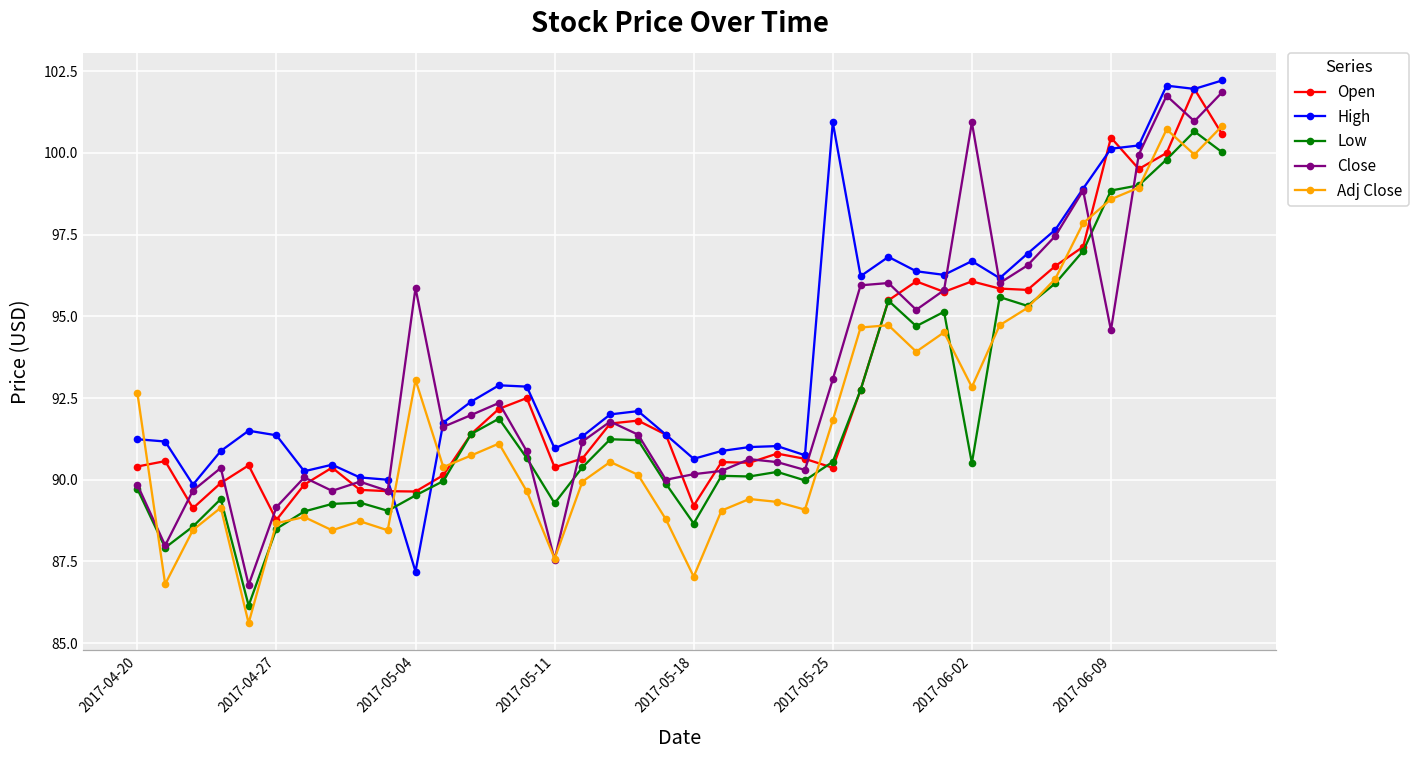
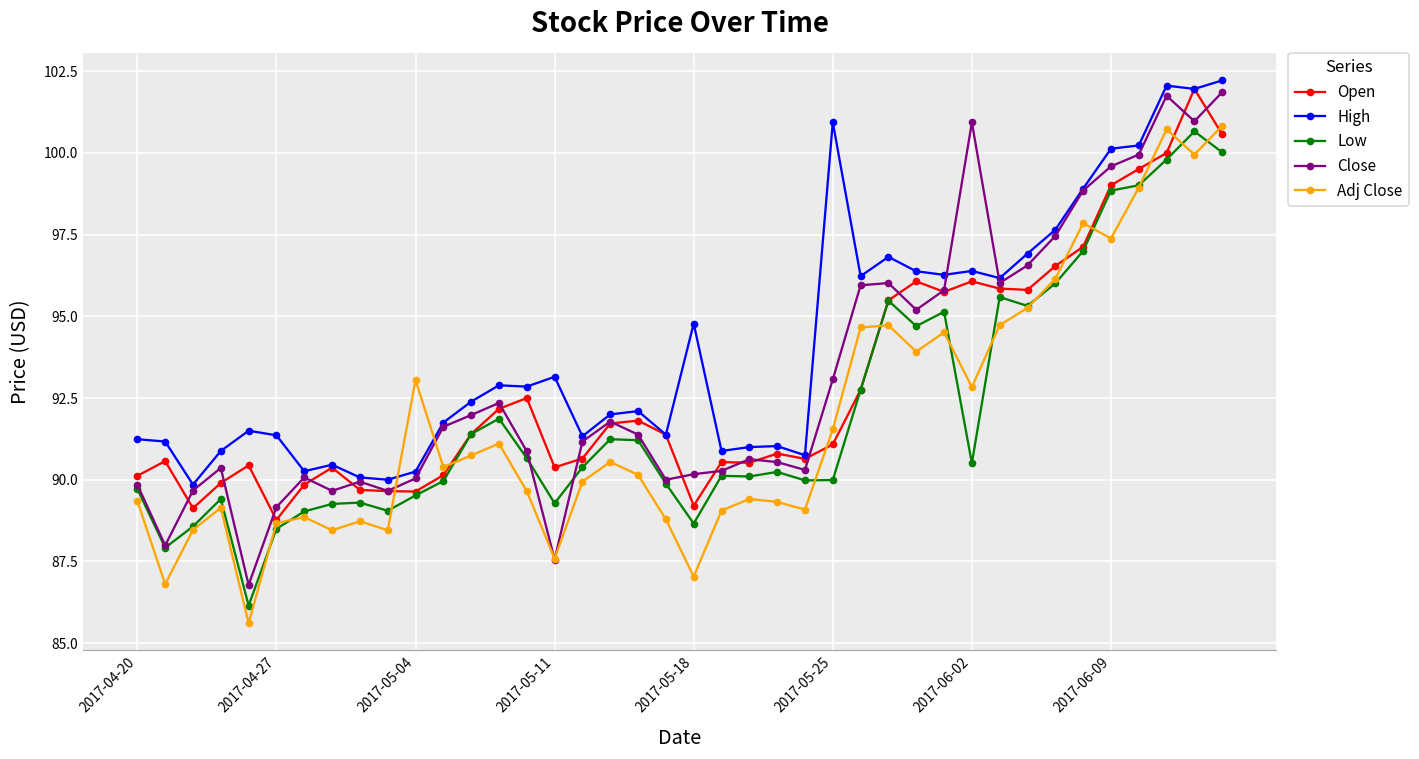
  {
    "Open": {
-     "2017-04-20": 90.4,
+     "2017-04-20": 90.1,
      "2017-04-27": 88.8,
      "2017-05-04": 89.6,
      "2017-05-11": 90.4,
      "2017-05-18": 89.2,
-     "2017-05-25": 90.4,
+     "2017-05-25": 91.1,
      "2017-06-02": 96.1,
-     "2017-06-09": 100.5
+     "2017-06-09": 99.0
    },
    "High": {
      "2017-04-20": 91.2,
      "2017-04-27": 91.4,
-     "2017-05-04": 87.2,
-     "2017-05-11": 91.0,
-     "2017-05-18": 90.6,
+     "2017-05-04": 90.3,
+     "2017-05-11": 93.2,
+     "2017-05-18": 94.8,
      "2017-05-25": 100.9,
-     "2017-06-02": 96.7,
+     "2017-06-02": 96.4,
      "2017-06-09": 100.1
    },
    "Low": {
      "2017-04-20": 89.7,
      "2017-04-27": 88.5,
      "2017-05-04": 89.5,
      "2017-05-11": 89.3,
      "2017-05-18": 88.7,
-     "2017-05-25": 90.6,
+     "2017-05-25": 90.0,
      "2017-06-02": 90.5,
      "2017-06-09": 98.8
    },
    "Close": {
      "2017-04-20": 89.9,
      "2017-04-27": 89.2,
-     "2017-05-04": 95.9,
+     "2017-05-04": 90.0,
      "2017-05-18": 90.2,
      "2017-05-25": 93.1,
      "2017-06-02": 100.9,
-     "2017-06-09": 94.6
+     "2017-06-09": 99.6
    },
    "Adj Close": {
-     "2017-04-20": 92.7,
+     "2017-04-20": 89.4,
      "2017-04-27": 88.7,
      "2017-05-04": 93.1,
      "2017-05-18": 87.0,
-     "2017-05-25": 91.8,
+     "2017-05-25": 91.5,
      "2017-06-02": 92.8,
-     "2017-06-09": 98.6
+     "2017-06-09": 97.4
    }
  }
